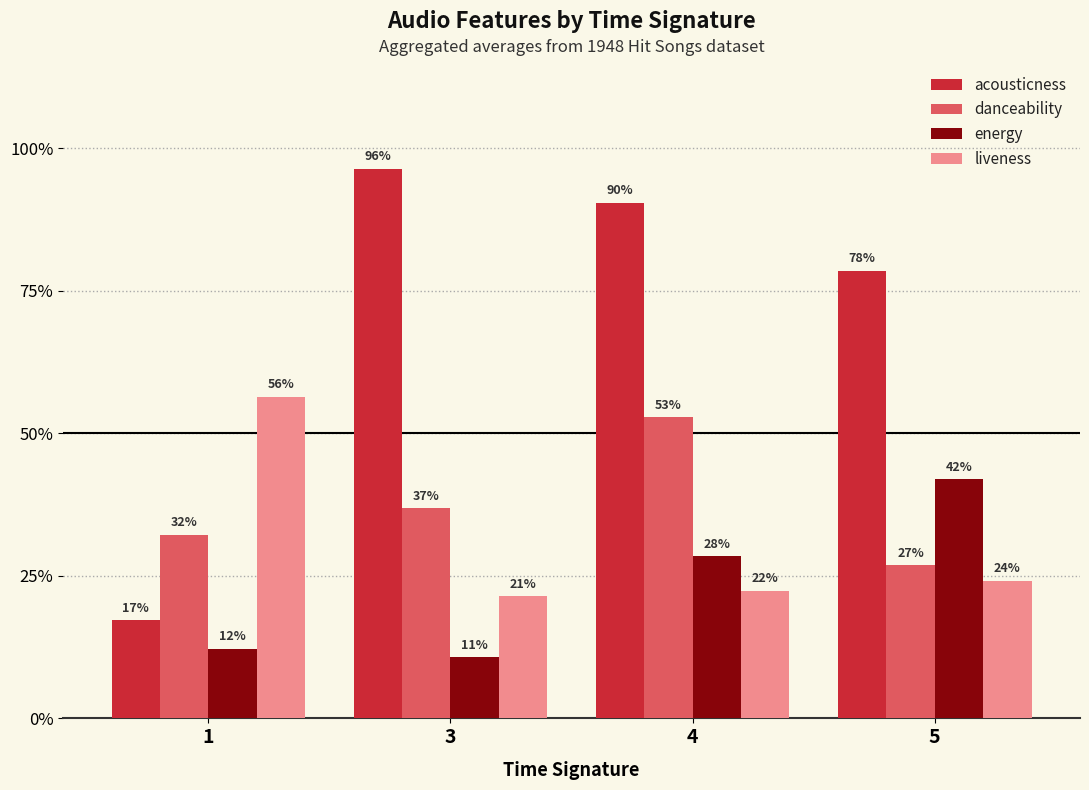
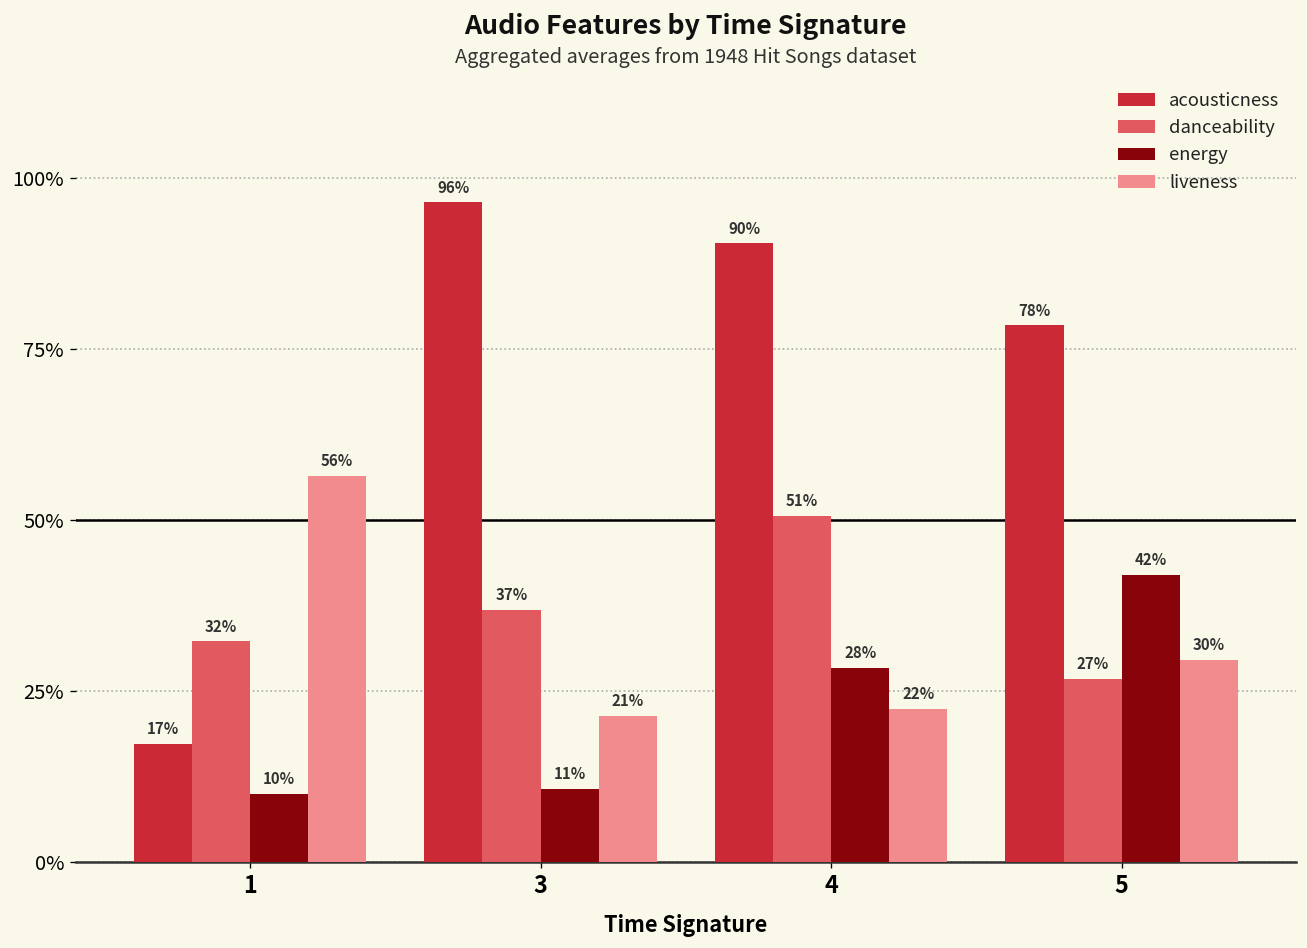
  {
    "acousticness": {
      "1": "17%",
      "3": "96%",
      "4": "90%",
      "5": "78%"
    },
    "danceability": {
      "1": "32%",
      "3": "37%",
-     "4": "53%",
+     "4": "51%",
      "5": "27%"
    },
    "energy": {
-     "1": "12%",
+     "1": "10%",
      "3": "11%",
      "4": "28%",
      "5": "42%"
    },
    "liveness": {
      "1": "56%",
      "3": "21%",
      "4": "22%",
-     "5": "24%"
+     "5": "30%"
    }
  }
